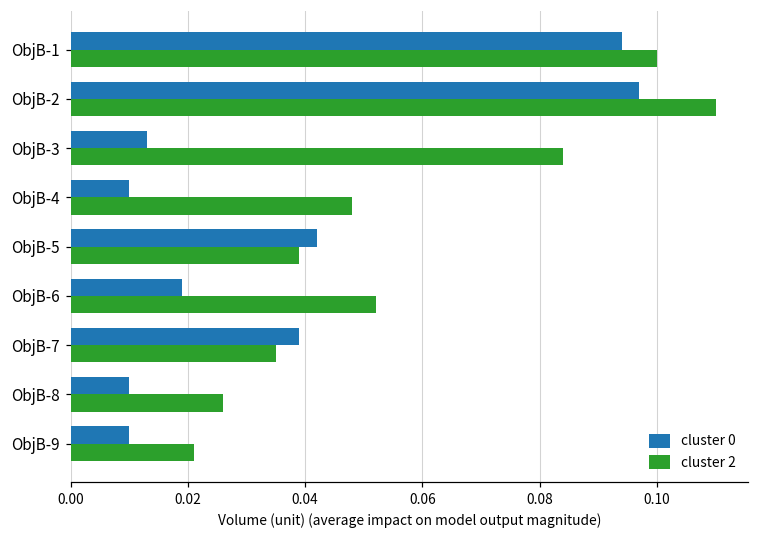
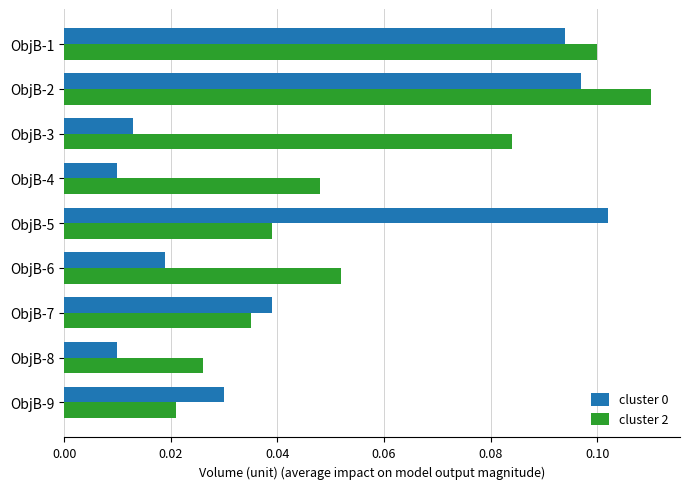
  {
    "cluster 0": {
      "ObjB-1": 0.094,
      "ObjB-2": 0.097,
      "ObjB-3": 0.013,
      "ObjB-4": 0.010,
-     "ObjB-5": 0.042,
+     "ObjB-5": 0.102,
      "ObjB-6": 0.019,
      "ObjB-7": 0.039,
      "ObjB-8": 0.010,
-     "ObjB-9": 0.01
+     "ObjB-9": 0.03
    },
    "cluster 2": {
      "ObjB-1": 0.100,
      "ObjB-2": 0.110,
      "ObjB-3": 0.084,
      "ObjB-4": 0.048,
      "ObjB-5": 0.039,
      "ObjB-6": 0.052,
      "ObjB-7": 0.035,
      "ObjB-8": 0.026,
      "ObjB-9": 0.021
    }
  }
